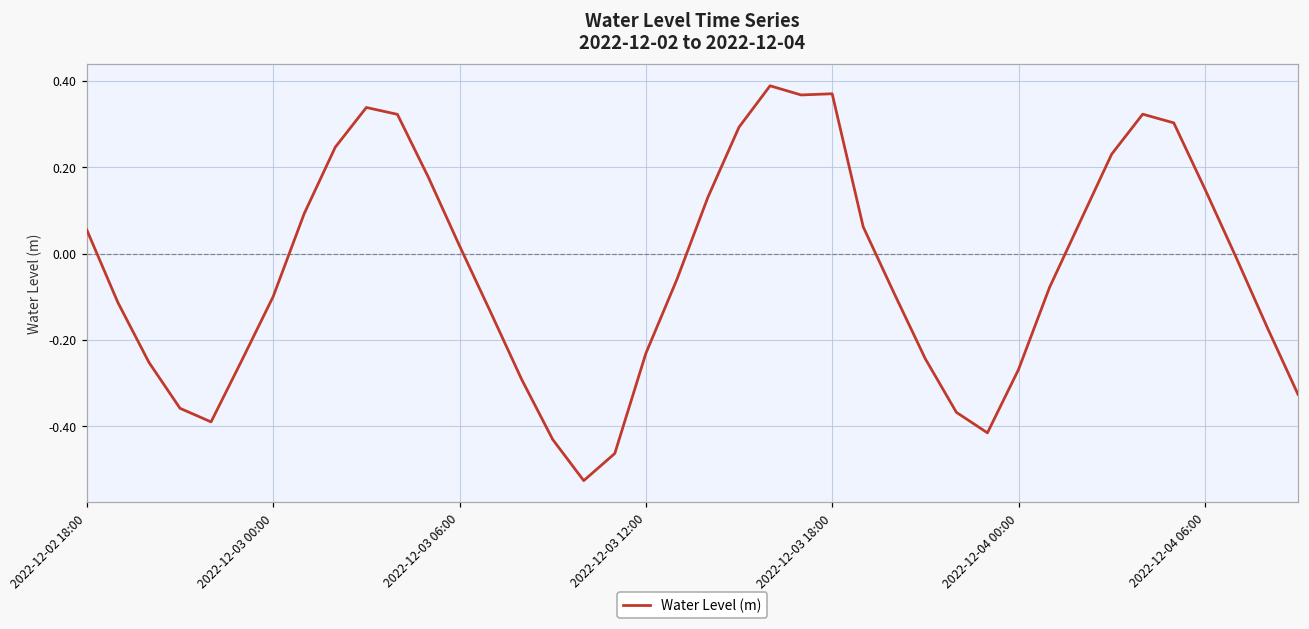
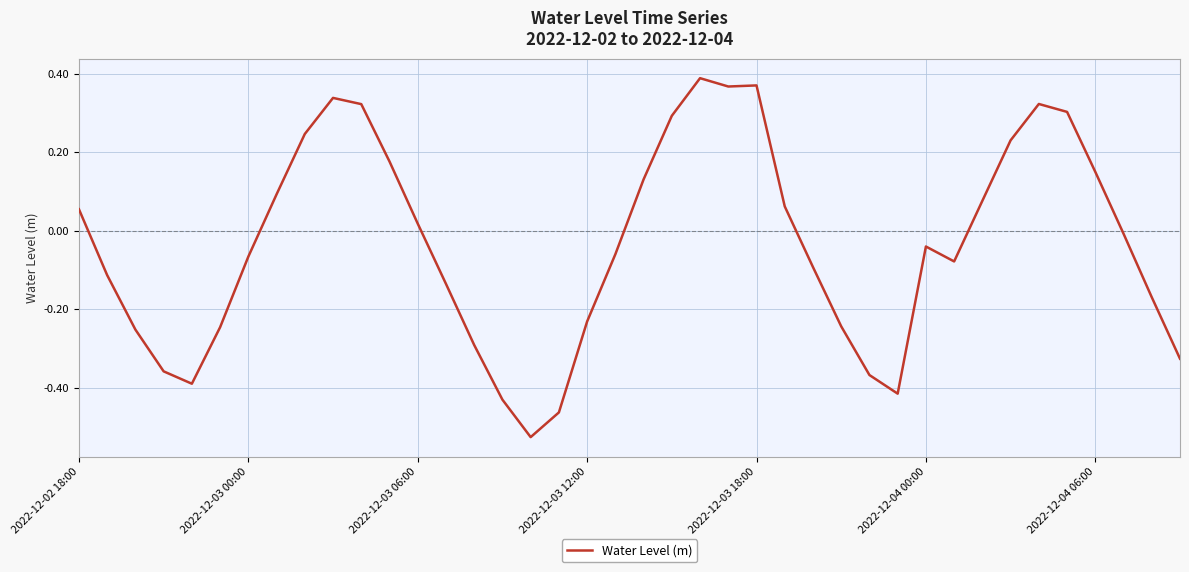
  {
    "2022-12-02 18:00": 0.05,
-   "2022-12-03 00:00": -0.10,
+   "2022-12-03 00:00": -0.07,
    "2022-12-03 06:00": 0.02,
    "2022-12-03 12:00": -0.23,
    "2022-12-03 18:00": 0.37,
-   "2022-12-04 00:00": -0.27,
+   "2022-12-04 00:00": -0.04,
    "2022-12-04 06:00": 0.15
  }
